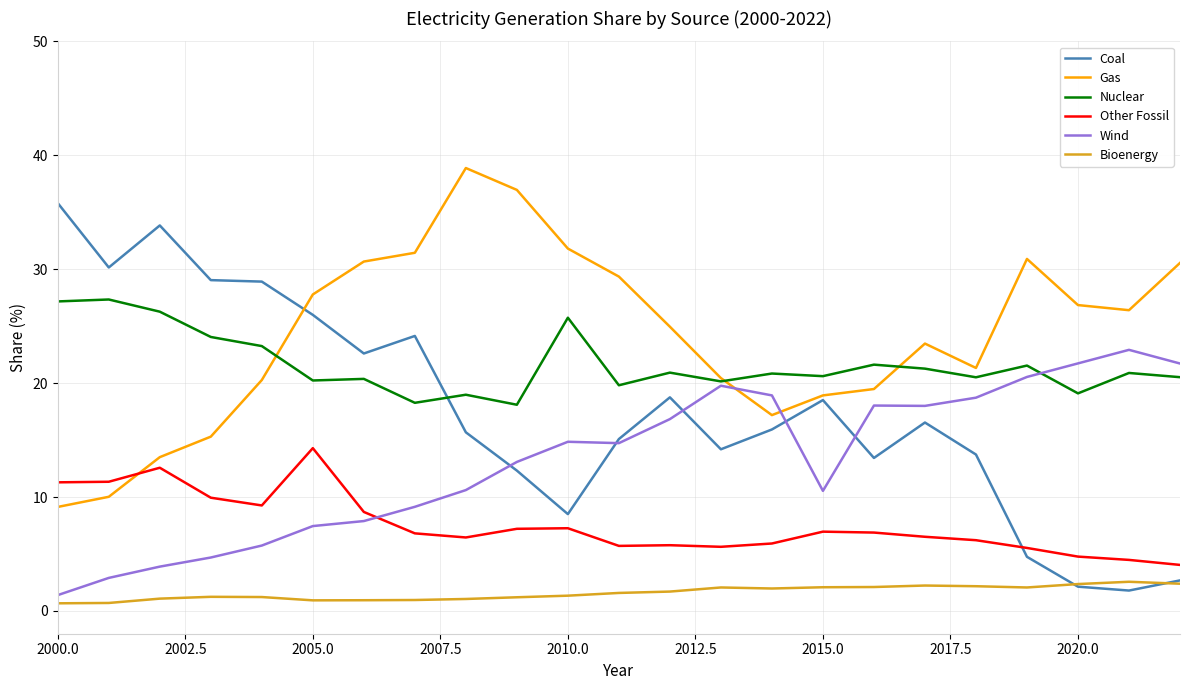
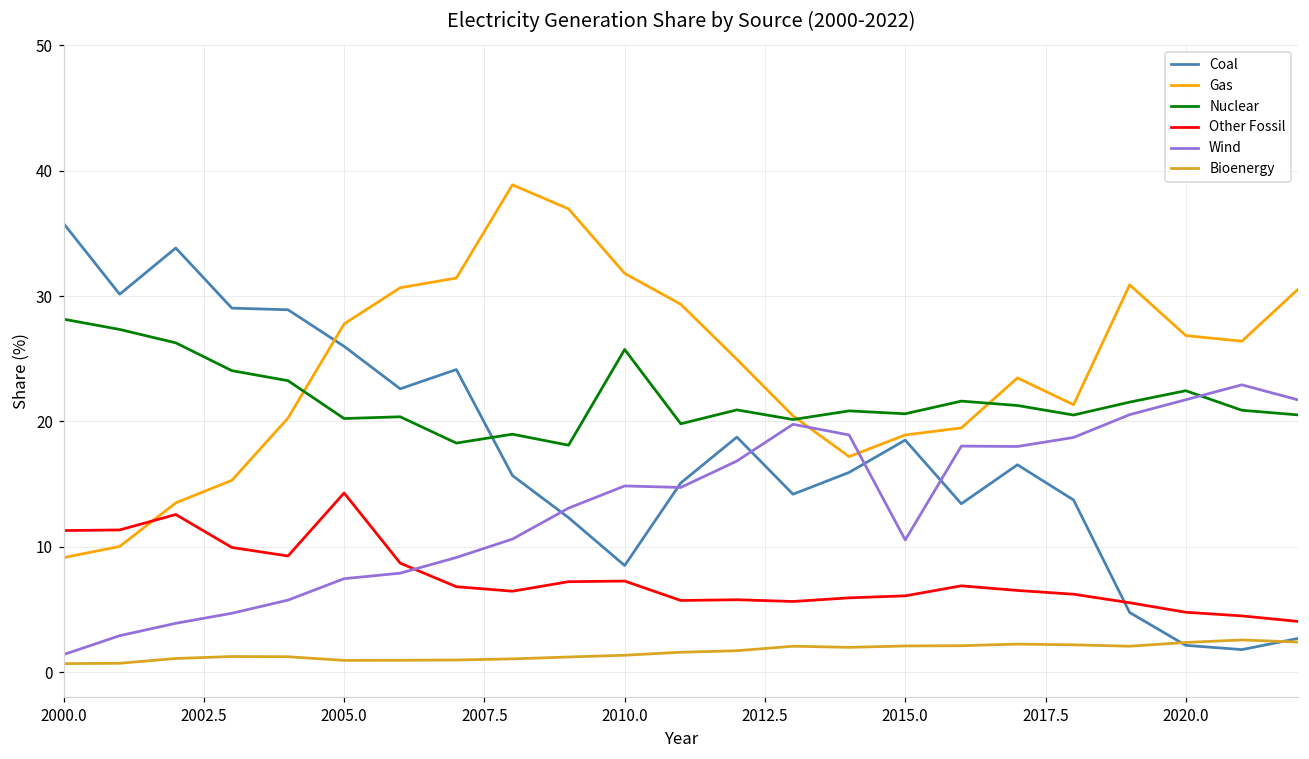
  {
    "Coal": {
      "2000.0": 35.8,
      "2005.0": 26.0,
      "2010.0": 8.5,
      "2015.0": 18.5,
      "2020.0": 2.1
    },
    "Nuclear": {
-     "2000.0": 27.2,
+     "2000.0": 28.2,
      "2005.0": 20.2,
      "2010.0": 25.7,
      "2015.0": 20.6,
-     "2020.0": 19.1
+     "2020.0": 22.5
    },
    "Other Fossil": {
      "2000.0": 11.3,
      "2005.0": 14.3,
      "2010.0": 7.3,
-     "2015.0": 7.0,
+     "2015.0": 6.1,
      "2020.0": 4.8
    },
    "Wind": {
      "2000.0": 1.4,
      "2005.0": 7.5,
      "2010.0": 14.9,
      "2015.0": 10.5,
      "2020.0": 21.7
    }
  }
